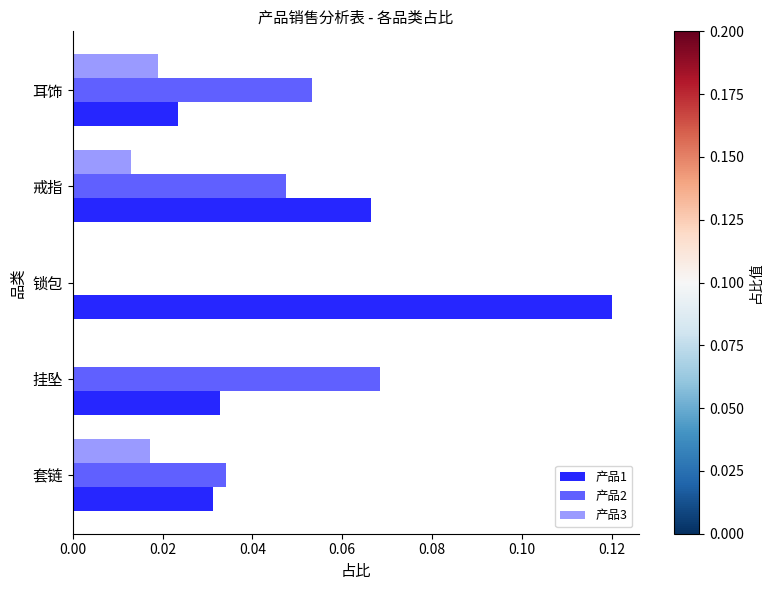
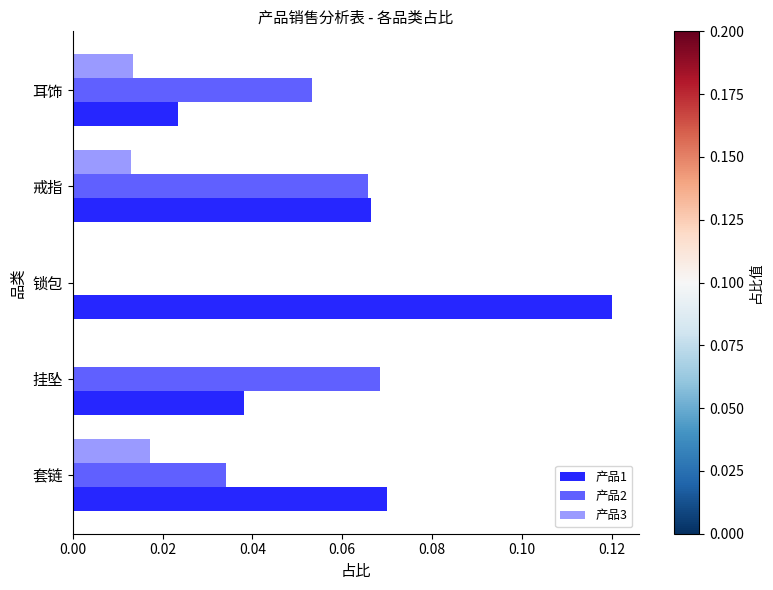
  {
    "产品1": {
      "耳饰": 0.023,
      "戒指": 0.066,
      "锁包": 0.120,
-     "挂坠": 0.033,
-     "套链": 0.031
+     "挂坠": 0.038,
+     "套链": 0.070
    },
    "产品2": {
      "耳饰": 0.053,
-     "戒指": 0.048,
+     "戒指": 0.066,
      "锁包": 0.000,
      "挂坠": 0.068,
      "套链": 0.034
    },
    "产品3": {
-     "耳饰": 0.019,
+     "耳饰": 0.013,
      "戒指": 0.013,
      "锁包": 0.000,
      "挂坠": 0.000,
      "套链": 0.017
    }
  }
